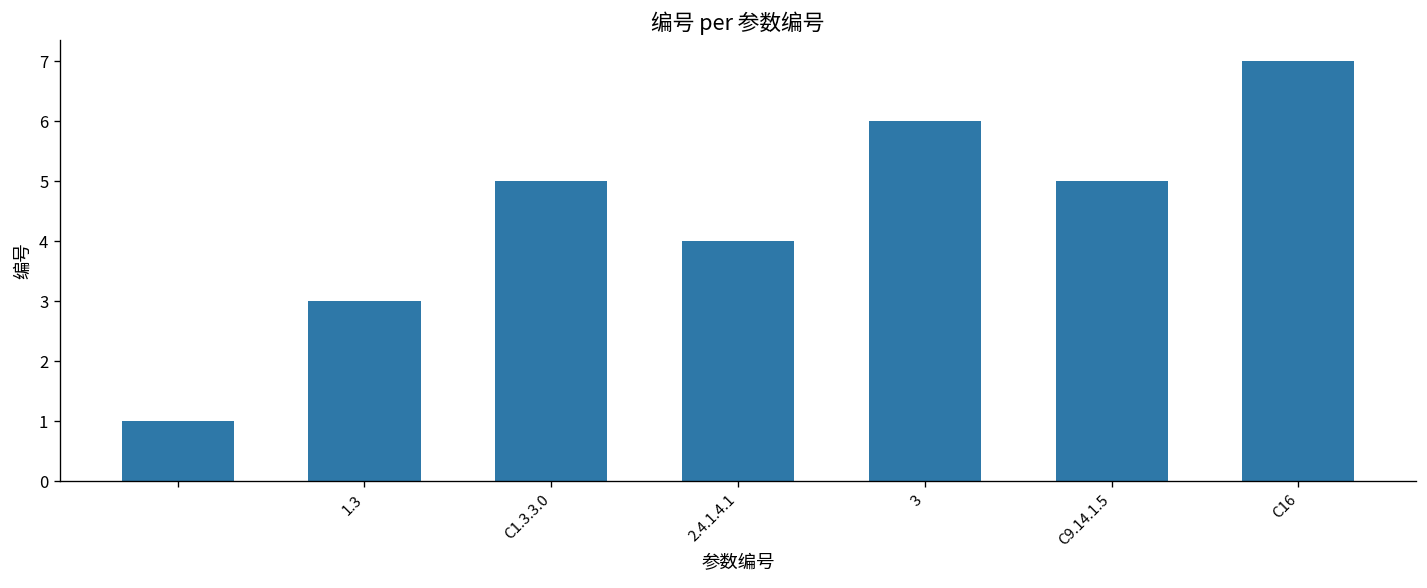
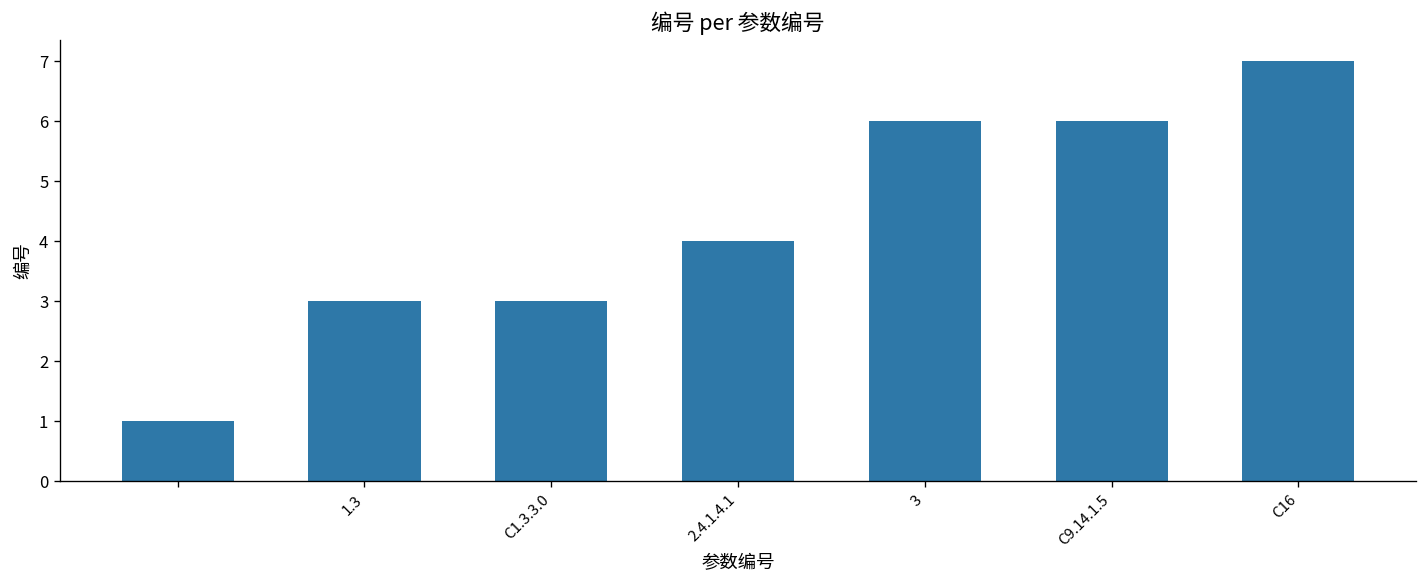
  {
    "1.3": 3,
-   "C1.3.3.0": 5,
+   "C1.3.3.0": 3,
    "2.4.1.4.1": 4,
    "3": 6,
-   "C9.14.1.5": 5,
+   "C9.14.1.5": 6,
    "C16": 7
  }
